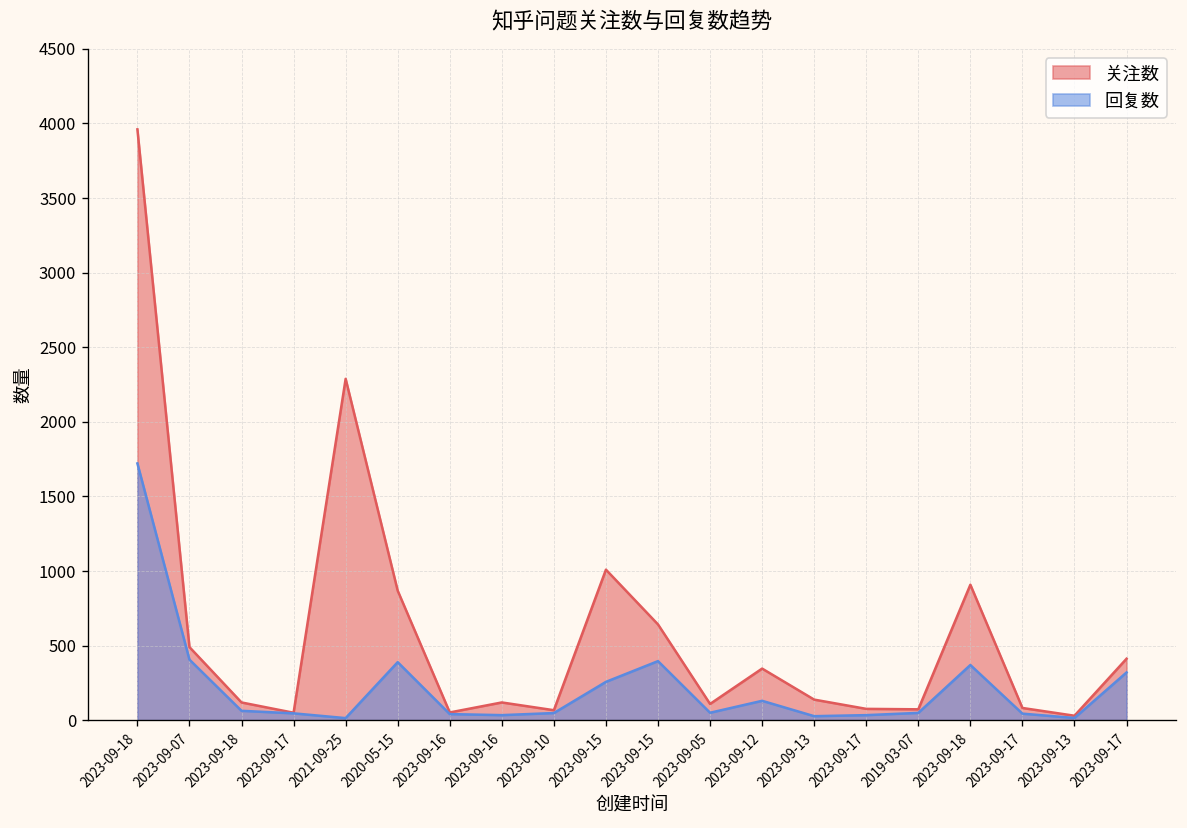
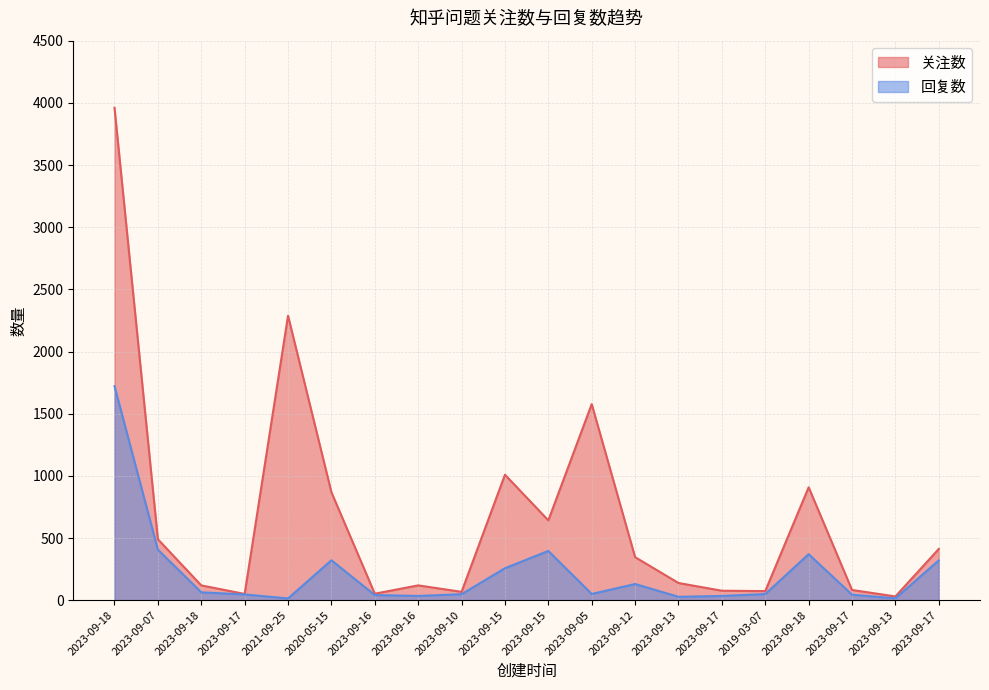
  {
    "关注数": {
      "2023-09-07": 490,
      "2021-09-25": 2290,
      "2020-05-15": 870,
-     "2023-09-05": 110,
+     "2023-09-05": 1580,
      "2023-09-12": 350,
      "2019-03-07": 70
    },
    "回复数": {
      "2023-09-07": 410,
      "2021-09-25": 10,
-     "2020-05-15": 390,
+     "2020-05-15": 320,
      "2023-09-05": 50,
      "2023-09-12": 130,
      "2019-03-07": 50
    }
  }
